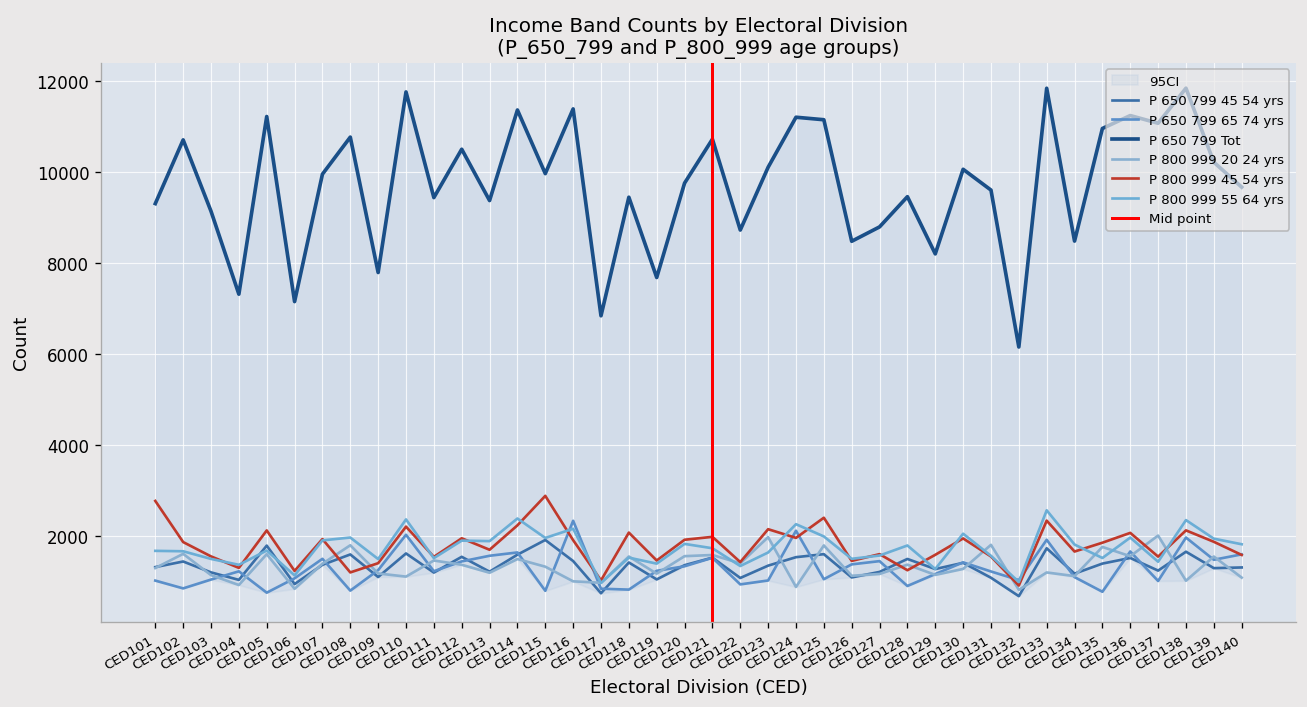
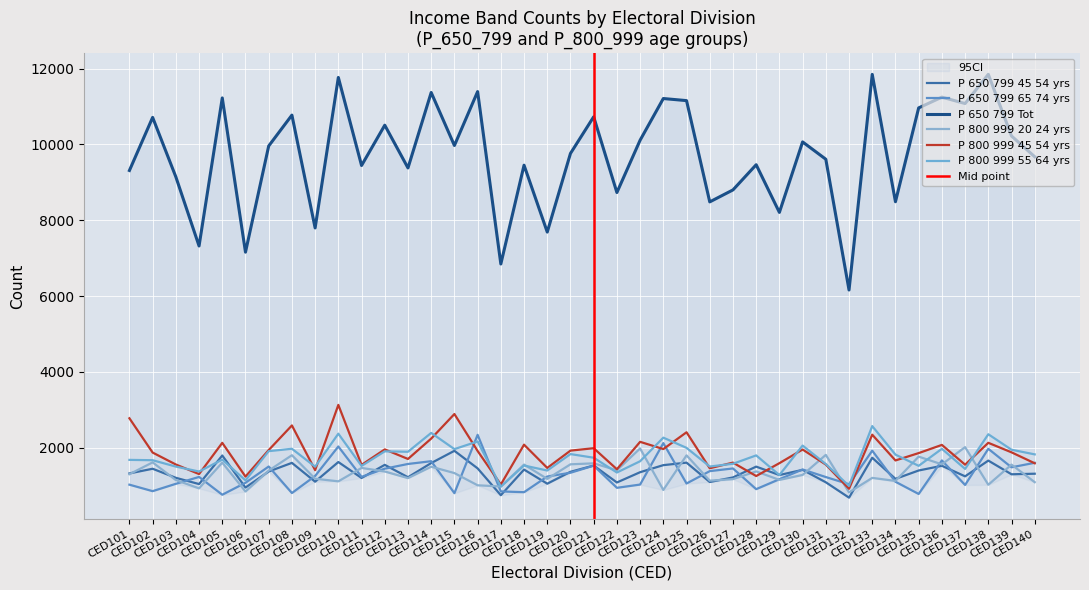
  {
    "P 800 999 45 54 yrs": {
      "CED101": 2800,
      "CED102": 1900,
      "CED104": 1300,
      "CED105": 2100,
      "CED106": 1200,
-     "CED108": 1200,
+     "CED108": 2600,
      "CED109": 1400,
-     "CED110": 2200,
+     "CED110": 3100,
      "CED113": 1700,
      "CED114": 2200,
      "CED115": 2900,
      "CED116": 1900,
      "CED118": 2100,
      "CED119": 1500,
      "CED120": 1900,
      "CED121": 2000,
      "CED123": 2200,
      "CED124": 2000,
      "CED125": 2400,
      "CED128": 1300,
      "CED129": 1600,
      "CED130": 2000,
      "CED132": 900,
      "CED133": 2300,
      "CED134": 1700,
      "CED135": 1900,
      "CED136": 2100,
      "CED137": 1600,
      "CED138": 2100,
      "CED139": 1900
    }
  }
